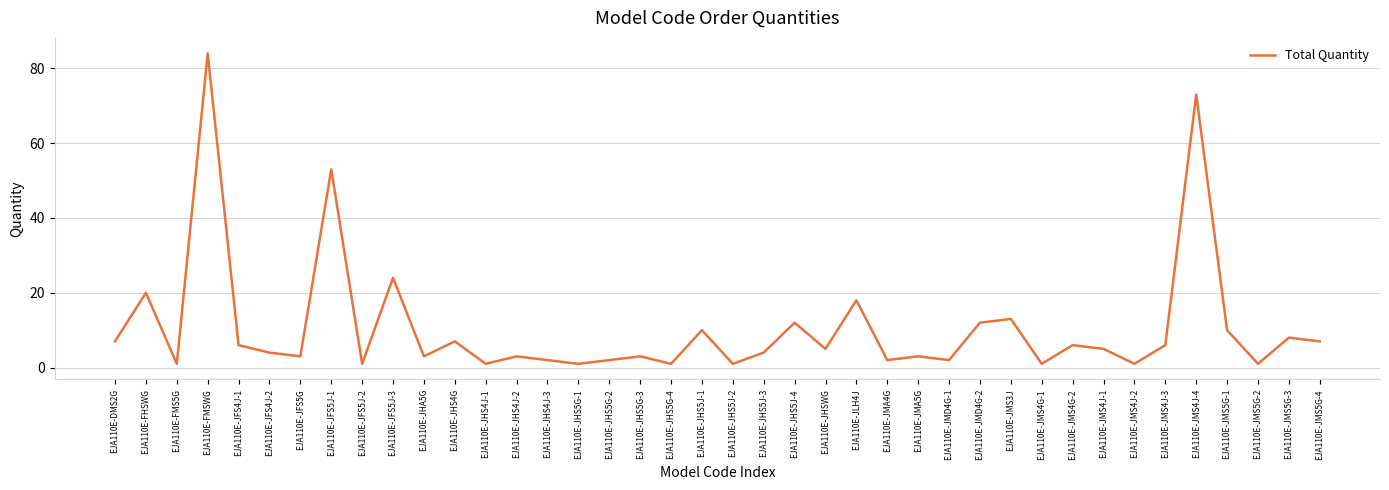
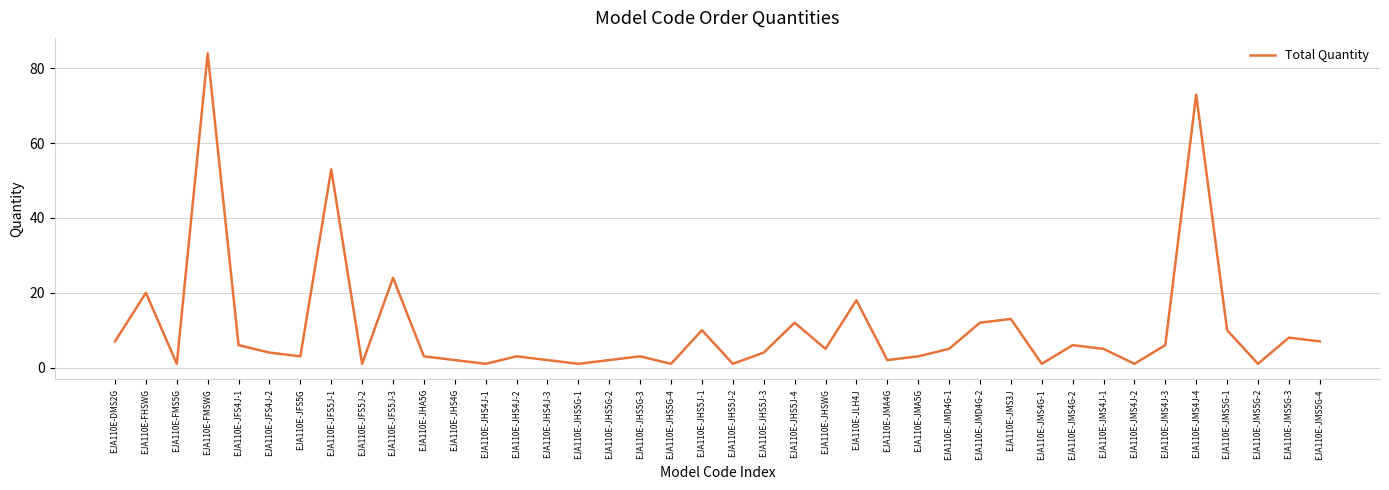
  {
    "EJA110E-DMS2G": 7,
    "EJA110E-FHSWG": 20,
    "EJA110E-FMS5G": 1,
    "EJA110E-FMSWG": 84,
    "EJA110E-JFS4J-1": 6,
    "EJA110E-JFS4J-2": 4,
    "EJA110E-JFS5G": 3,
    "EJA110E-JFS5J-1": 53,
    "EJA110E-JFS5J-2": 1,
    "EJA110E-JFS5J-3": 24,
    "EJA110E-JHA5G": 3,
-   "EJA110E-JHS4G": 7,
+   "EJA110E-JHS4G": 2,
    "EJA110E-JHS4J-1": 1,
    "EJA110E-JHS4J-2": 3,
    "EJA110E-JHS4J-3": 2,
    "EJA110E-JHS5G-1": 1,
    "EJA110E-JHS5G-2": 2,
    "EJA110E-JHS5G-3": 3,
    "EJA110E-JHS5G-4": 1,
    "EJA110E-JHS5J-1": 10,
    "EJA110E-JHS5J-2": 1,
    "EJA110E-JHS5J-3": 4,
    "EJA110E-JHS5J-4": 12,
    "EJA110E-JHSWG": 5,
    "EJA110E-JLH4J": 18,
    "EJA110E-JMA4G": 2,
    "EJA110E-JMA5G": 3,
-   "EJA110E-JMD4G-1": 2,
+   "EJA110E-JMD4G-1": 5,
    "EJA110E-JMD4G-2": 12,
    "EJA110E-JMS3J": 13,
    "EJA110E-JMS4G-1": 1,
    "EJA110E-JMS4G-2": 6,
    "EJA110E-JMS4J-1": 5,
    "EJA110E-JMS4J-2": 1,
    "EJA110E-JMS4J-3": 6,
    "EJA110E-JMS4J-4": 73,
    "EJA110E-JMS5G-1": 10,
    "EJA110E-JMS5G-2": 1,
    "EJA110E-JMS5G-3": 8,
    "EJA110E-JMS5G-4": 7
  }
